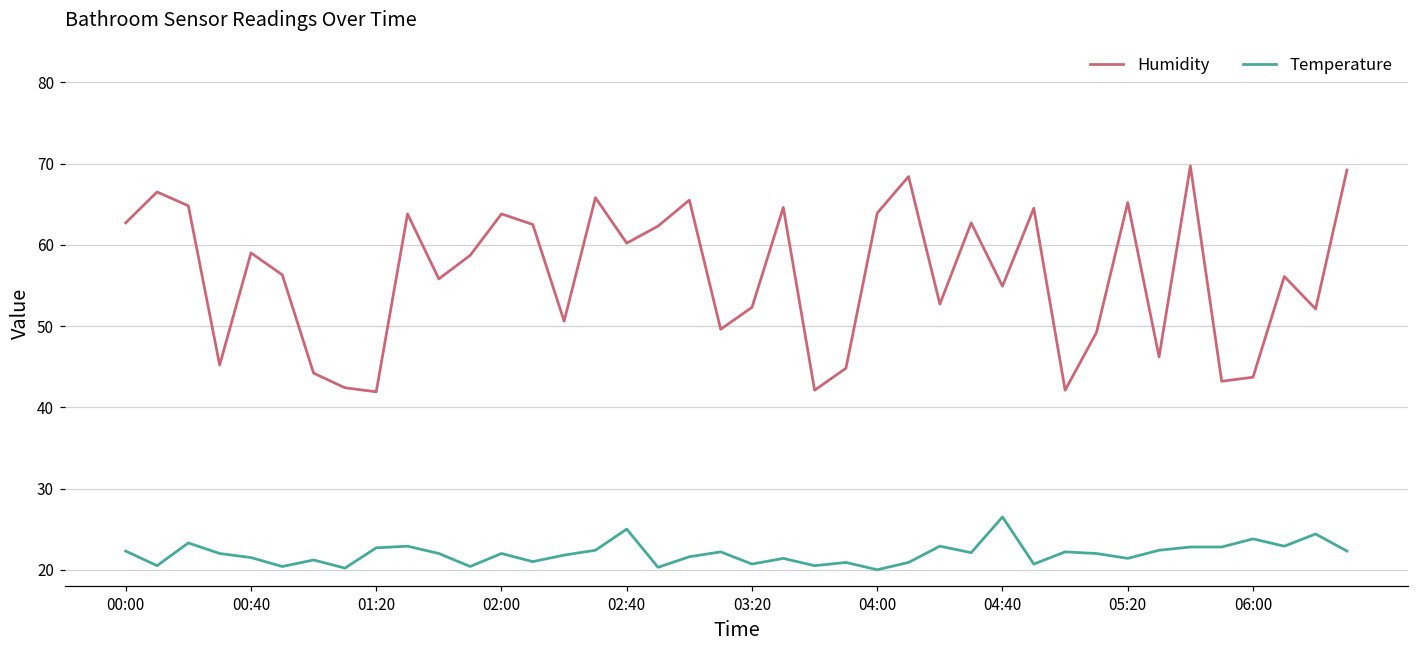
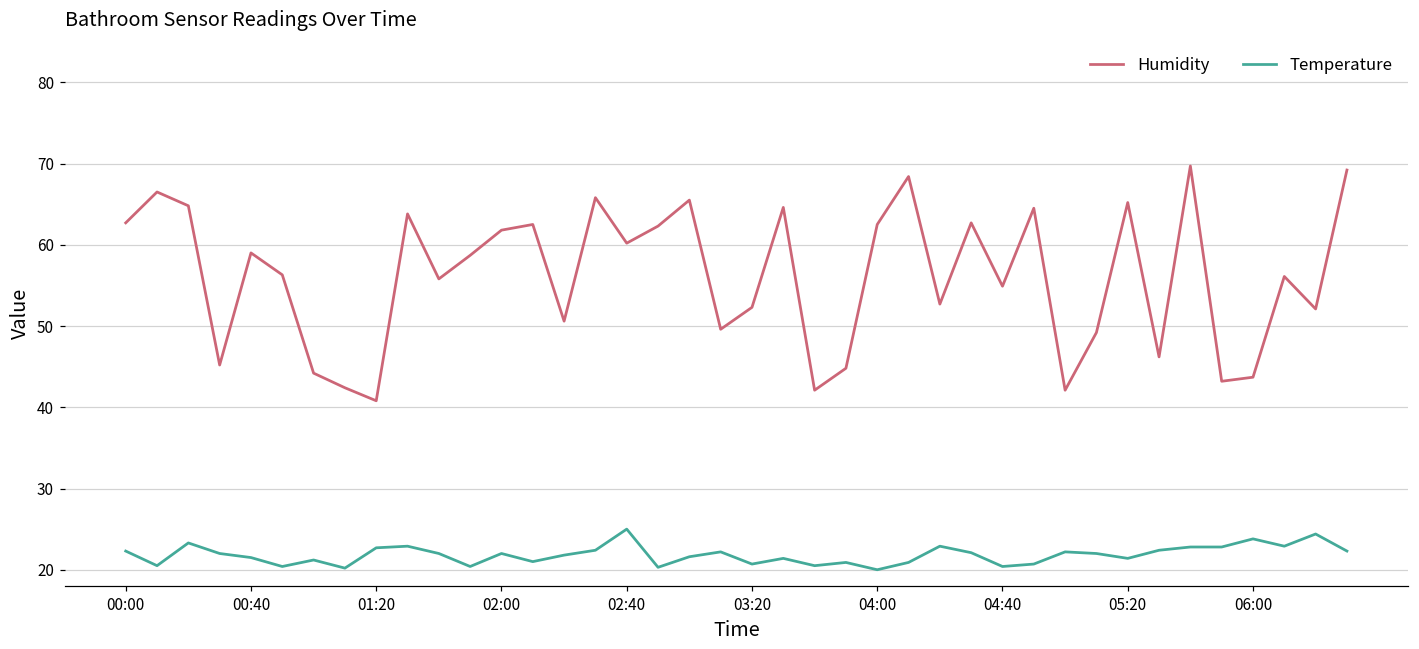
  {
    "Humidity": {
      "00:00": 63,
      "00:40": 59,
-     "01:20": 42,
-     "02:00": 64,
+     "01:20": 41,
+     "02:00": 62,
      "02:40": 60,
      "03:20": 52,
-     "04:00": 64,
+     "04:00": 63,
      "04:40": 55,
      "05:20": 65,
      "06:00": 44
    },
    "Temperature": {
      "00:00": 22,
      "00:40": 22,
      "01:20": 23,
      "02:00": 22,
      "02:40": 25,
      "03:20": 21,
      "04:00": 20,
-     "04:40": 27,
+     "04:40": 20,
      "05:20": 21,
      "06:00": 24
    }
  }
